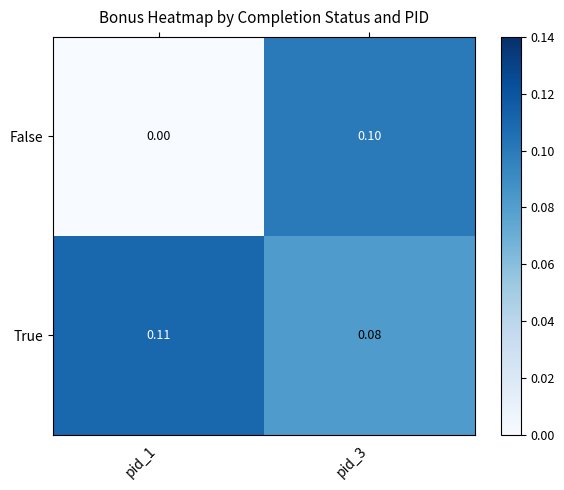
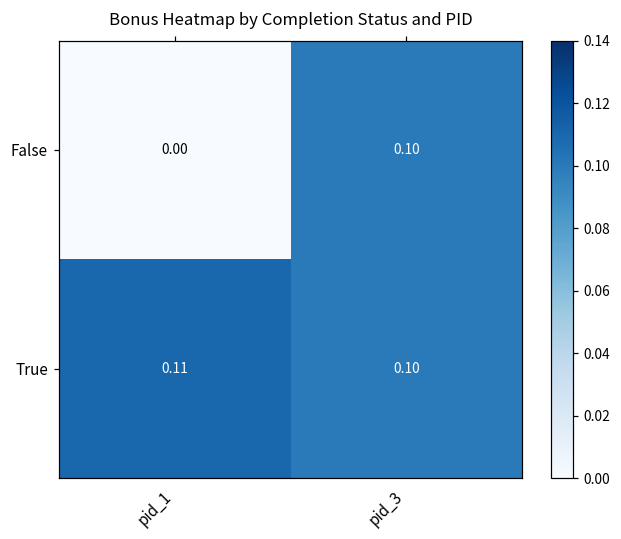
  {
    "False": {
      "pid_1": 0.00,
      "pid_3": 0.10
    },
    "True": {
      "pid_1": 0.11,
-     "pid_3": 0.08
+     "pid_3": 0.10
    }
  }
